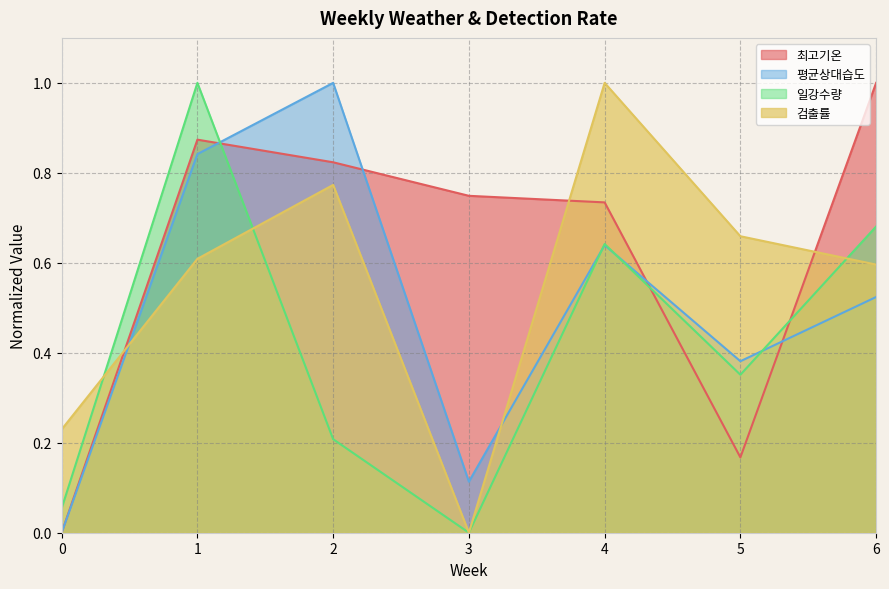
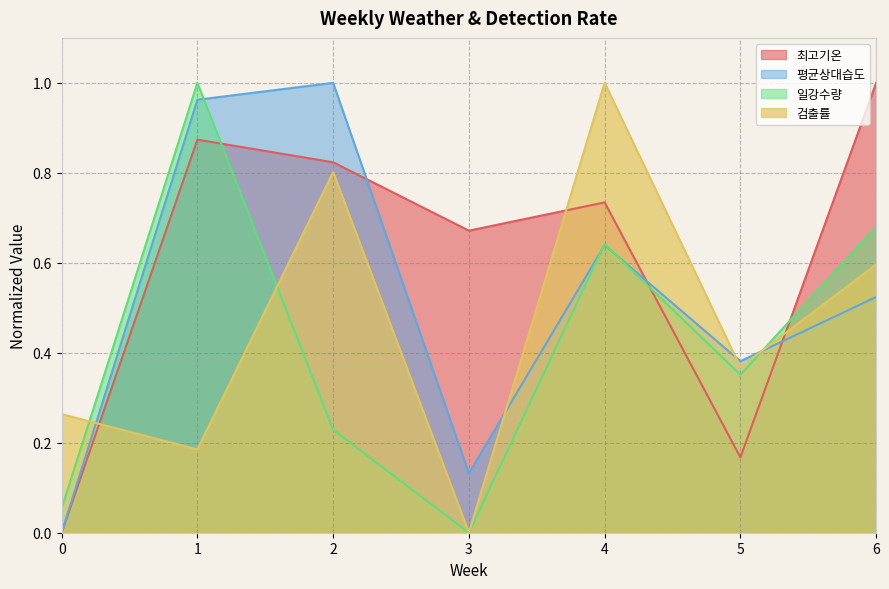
  {
    "최고기온": {
      "1": 0.87,
      "2": 0.82,
-     "3": 0.75,
+     "3": 0.67,
      "4": 0.73,
      "5": 0.17,
      "6": 1.00
    },
    "평균상대습도": {
-     "1": 0.84,
+     "1": 0.96,
      "2": 1.00,
-     "3": 0.11,
+     "3": 0.13,
      "5": 0.38,
      "6": 0.52
    },
    "일강수량": {
      "0": 0.05,
      "1": 1.00,
-     "2": 0.21,
+     "2": 0.23,
      "5": 0.35,
      "6": 0.68
    },
    "검출률": {
-     "0": 0.23,
-     "1": 0.61,
-     "2": 0.77,
+     "0": 0.26,
+     "1": 0.19,
+     "2": 0.80,
      "4": 1.00,
-     "5": 0.66,
+     "5": 0.37,
      "6": 0.60
    }
  }
